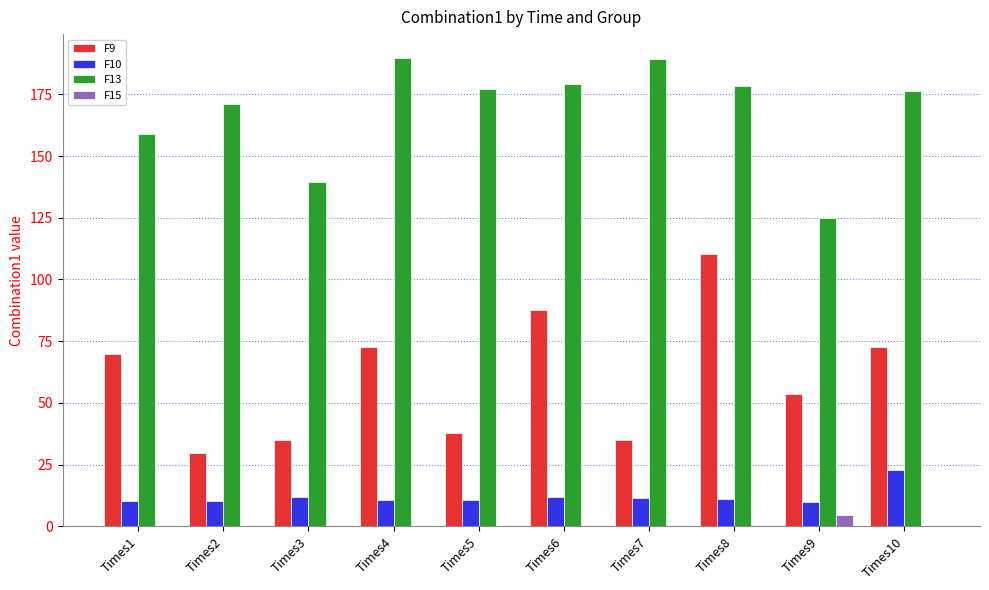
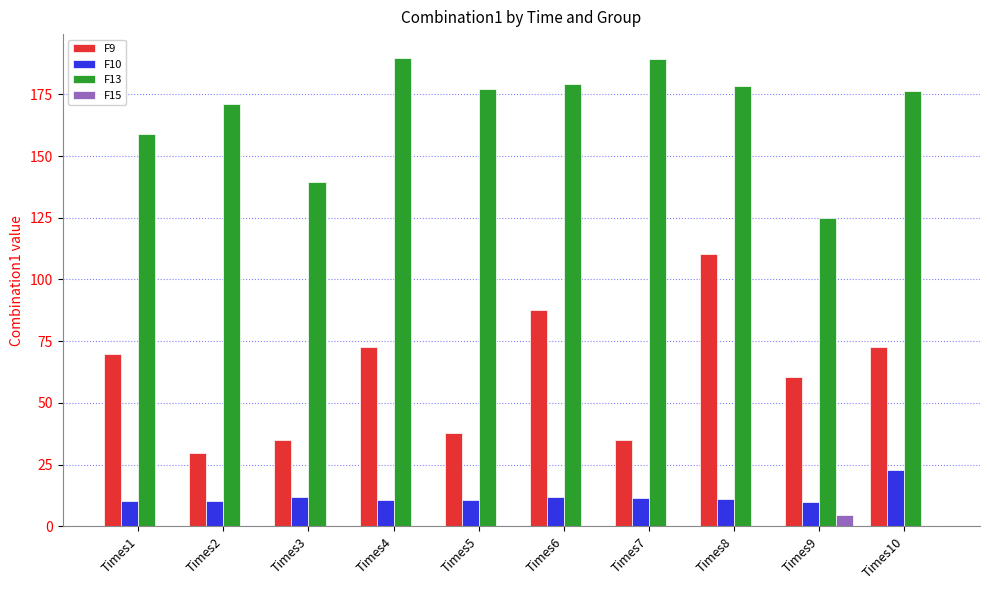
  {
    "F9": {
      "Times1": 70,
      "Times2": 30,
      "Times3": 35,
      "Times4": 73,
      "Times5": 38,
      "Times6": 88,
      "Times7": 35,
      "Times8": 110,
-     "Times9": 54,
+     "Times9": 61,
      "Times10": 73
    },
    "F10": {
      "Times1": 10,
      "Times2": 10,
      "Times3": 12,
      "Times4": 11,
      "Times5": 11,
      "Times6": 12,
      "Times7": 11,
      "Times8": 11,
      "Times9": 10,
      "Times10": 23
    },
    "F13": {
      "Times1": 159,
      "Times2": 171,
      "Times3": 140,
      "Times4": 190,
      "Times5": 177,
      "Times6": 179,
      "Times7": 189,
      "Times8": 178,
      "Times9": 125,
      "Times10": 176
    },
    "F15": {
      "Times9": 5
    }
  }
